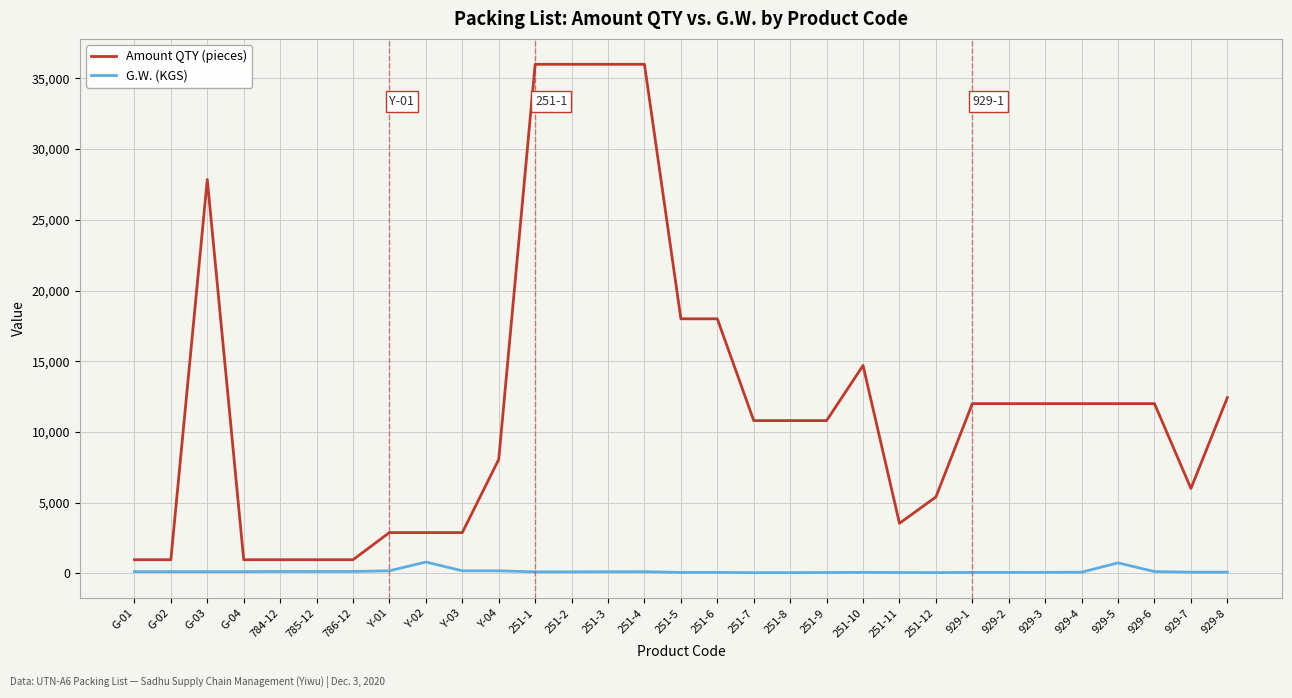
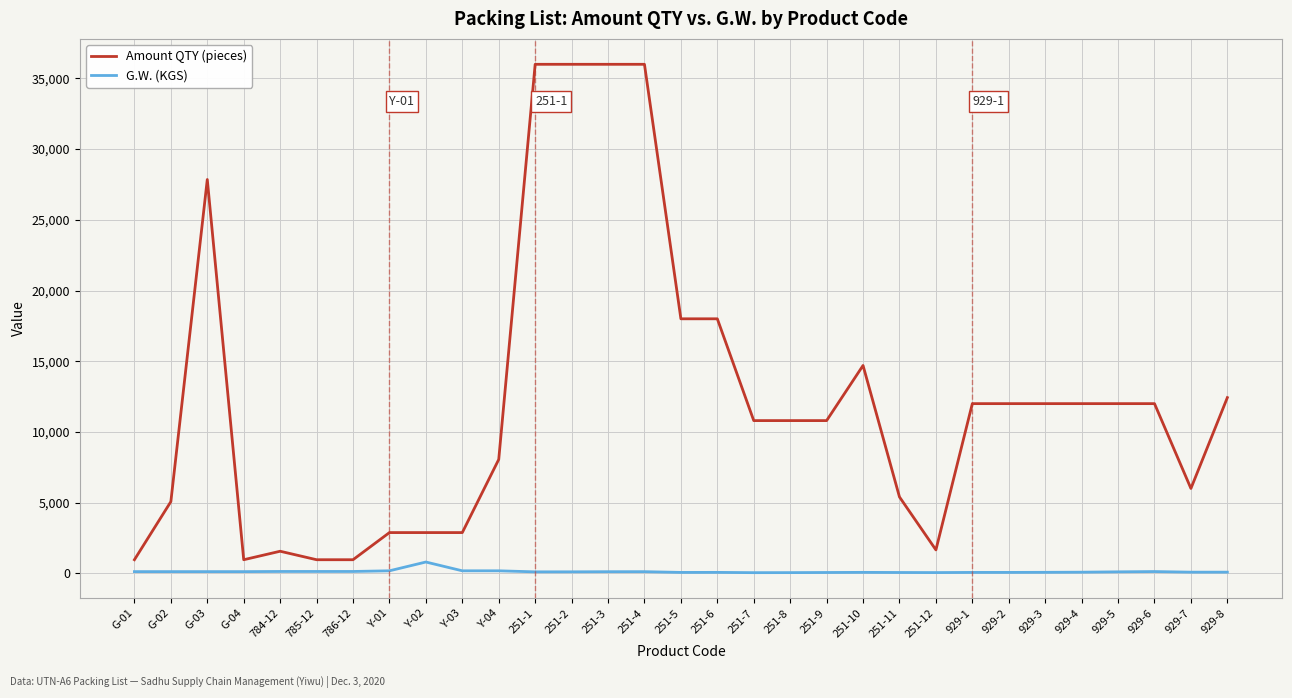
  {
    "Amount QTY (pieces)": {
      "G-01": "1,000",
-     "G-02": "1,000",
+     "G-02": "5,100",
      "G-03": "27,900",
      "G-04": "1,000",
-     "784-12": "1,000",
+     "784-12": "1,600",
      "785-12": "1,000",
      "786-12": "1,000",
      "Y-01": "2,900",
      "Y-02": "2,900",
      "Y-03": "2,900",
      "Y-04": "8,100",
      "251-1": "36,000",
      "251-2": "36,000",
      "251-3": "36,000",
      "251-4": "36,000",
      "251-5": "18,000",
      "251-6": "18,000",
      "251-7": "10,800",
      "251-8": "10,800",
      "251-9": "10,800",
      "251-10": "14,700",
-     "251-11": "3,500",
-     "251-12": "5,400",
+     "251-11": "5,400",
+     "251-12": "1,700",
      "929-1": "12,000",
      "929-2": "12,000",
      "929-3": "12,000",
      "929-4": "12,000",
      "929-5": "12,000",
      "929-6": "12,000",
      "929-7": "6,000",
      "929-8": "12,400"
    },
    "G.W. (KGS)": {
      "G-01": "100",
      "G-02": "100",
      "G-03": "100",
      "G-04": "100",
      "784-12": "100",
      "785-12": "100",
      "786-12": "100",
      "Y-01": "200",
      "Y-02": "800",
      "Y-03": "200",
      "Y-04": "200",
      "251-1": "100",
      "251-2": "100",
      "251-3": "100",
      "251-4": "100",
      "251-5": "100",
      "251-6": "100",
      "251-7": "0",
      "251-8": "0",
      "251-9": "100",
      "251-10": "100",
      "251-11": "100",
      "251-12": "100",
      "929-1": "100",
      "929-2": "100",
      "929-3": "100",
      "929-4": "100",
-     "929-5": "700",
+     "929-5": "100",
      "929-6": "100",
      "929-7": "100",
      "929-8": "100"
    }
  }
